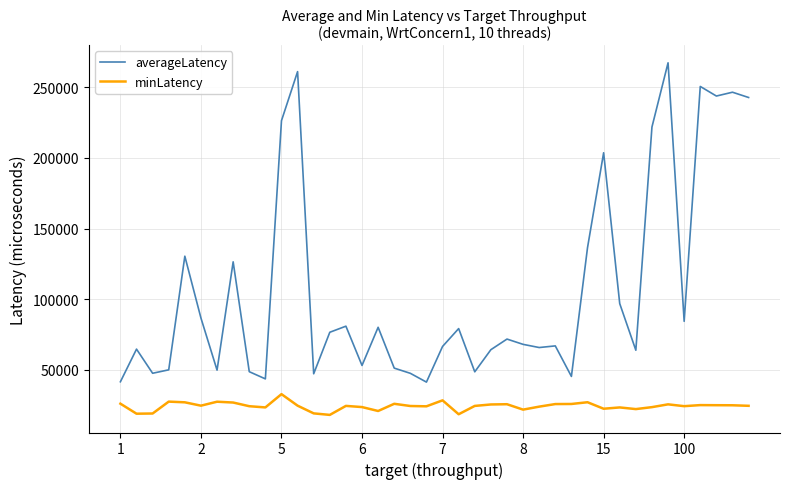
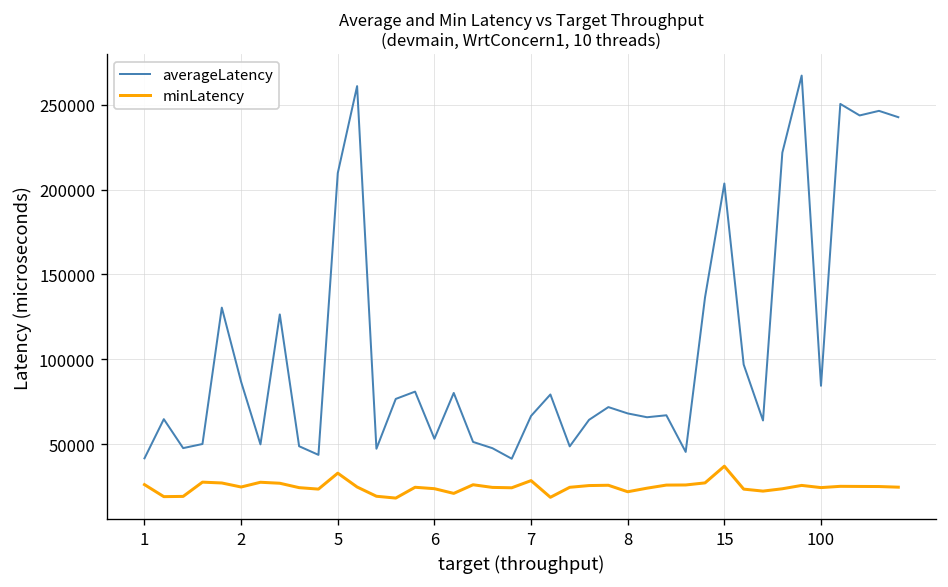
  {
    "averageLatency": {
-     "5": 226000,
+     "5": 210000,
      "15": 204000,
      "100": 84000
    },
    "minLatency": {
      "5": 33000,
-     "15": 22000,
+     "15": 37000,
      "100": 24000
    }
  }
